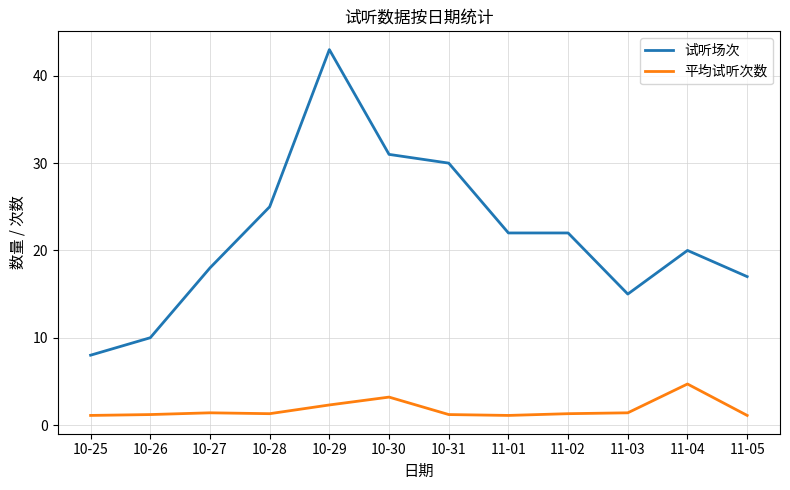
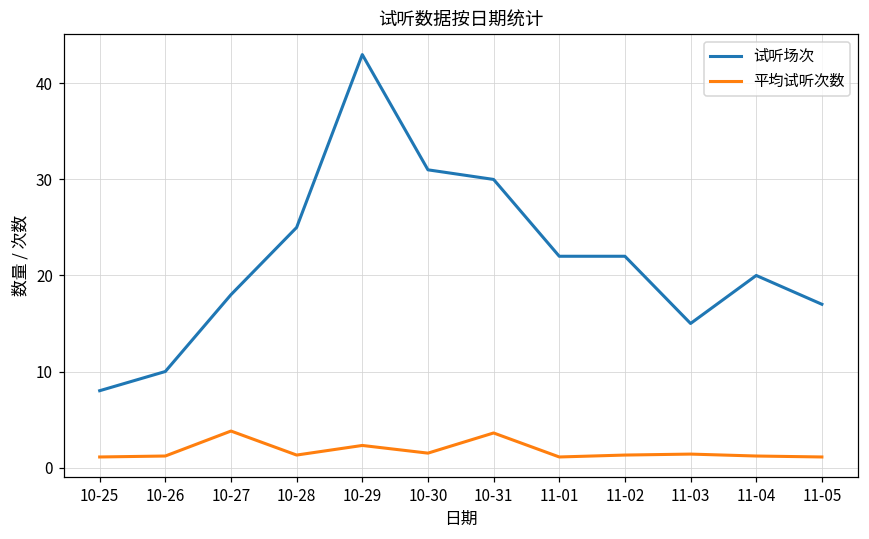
  {
    "试听场次": {
      "10-25": 8,
      "10-26": 10,
      "10-27": 18,
      "10-28": 25,
      "10-29": 43,
      "10-30": 31,
      "10-31": 30,
      "11-01": 22,
      "11-02": 22,
      "11-03": 15,
      "11-04": 20,
      "11-05": 17
    },
    "平均试听次数": {
      "10-25": 1,
      "10-26": 1,
-     "10-27": 1,
+     "10-27": 4,
      "10-28": 1,
      "10-29": 2,
-     "10-30": 3,
-     "10-31": 1,
+     "10-30": 2,
+     "10-31": 4,
      "11-01": 1,
      "11-02": 1,
      "11-03": 1,
-     "11-04": 5,
+     "11-04": 1,
      "11-05": 1
    }
  }
